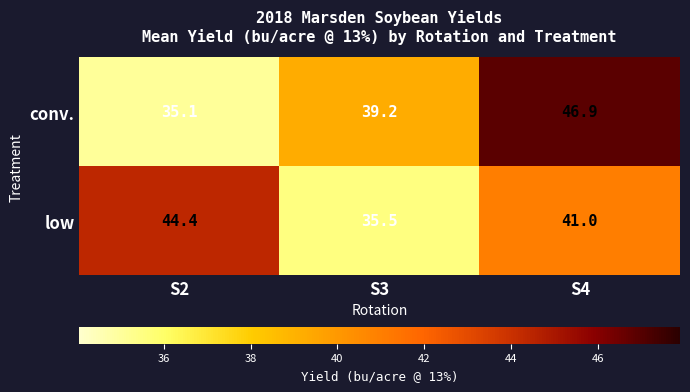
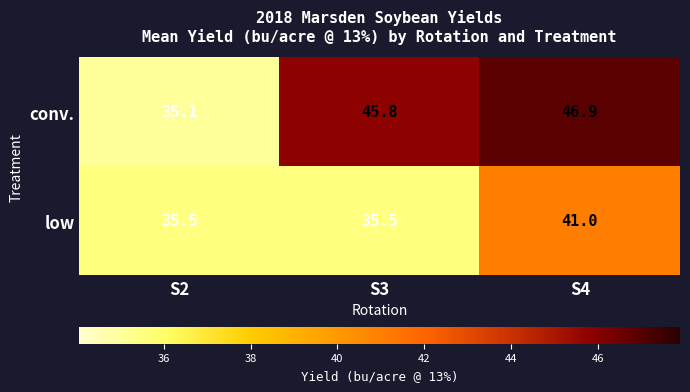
  {
    "conv.": {
      "S2": 35.1,
-     "S3": 39.2,
+     "S3": 45.8,
      "S4": 46.9
    },
    "low": {
-     "S2": 44.4,
+     "S2": 35.5,
      "S3": 35.5,
      "S4": 41.0
    }
  }
